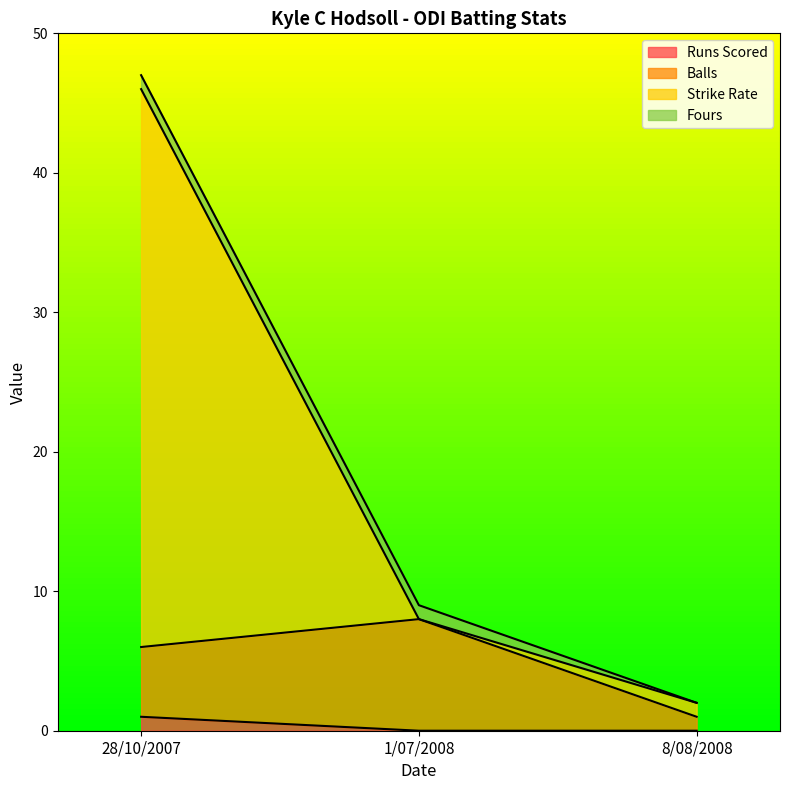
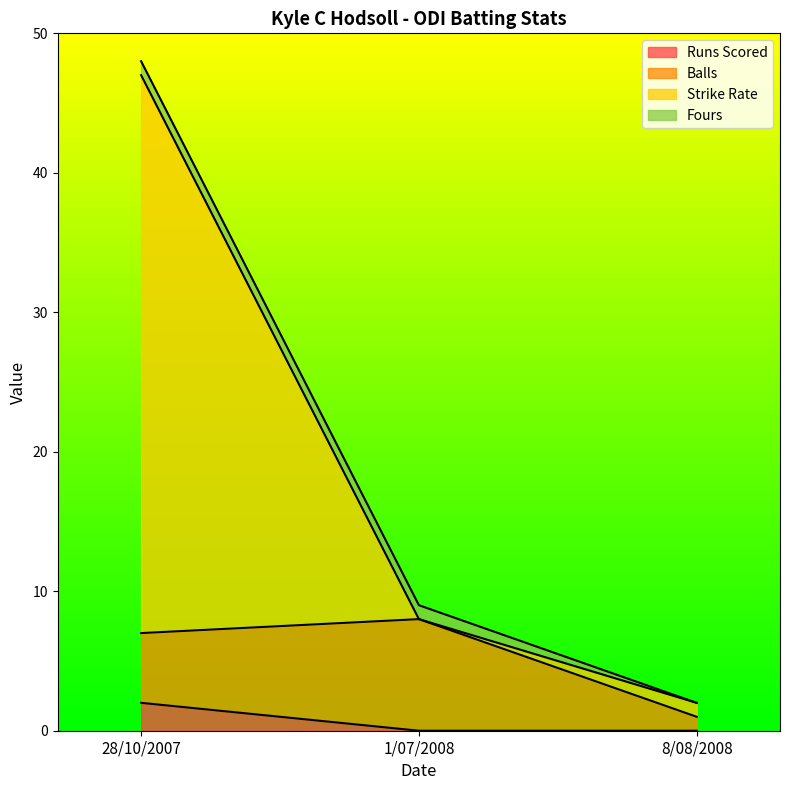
  {
    "Runs Scored": {
-     "28/10/2007": 1,
+     "28/10/2007": 2,
      "1/07/2008": 0,
      "8/08/2008": 0
    },
    "Balls": {
      "28/10/2007": 5,
      "8/08/2008": 1
    },
    "Strike Rate": {
      "28/10/2007": 40
    },
    "Fours": {
      "28/10/2007": 1,
      "1/07/2008": 1
    }
  }
